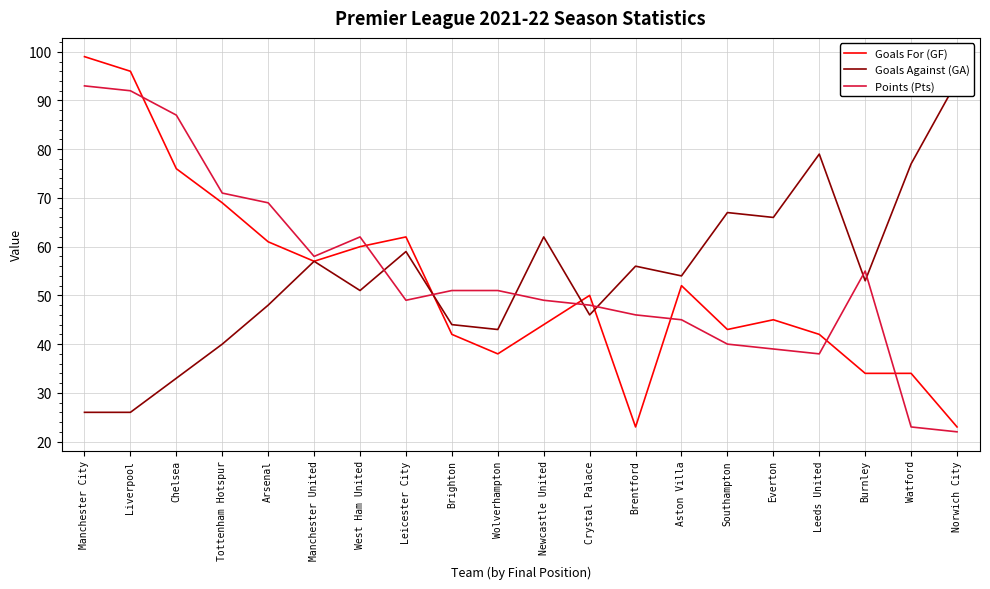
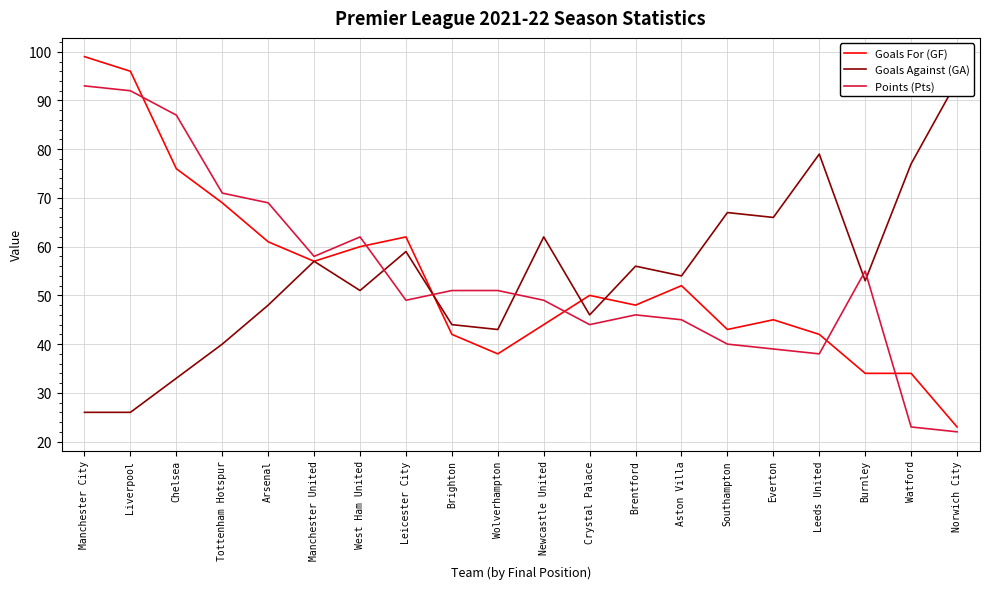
  {
    "Goals For (GF)": {
      "Manchester City": 99,
      "Liverpool": 96,
      "Chelsea": 76,
      "Tottenham Hotspur": 69,
      "Arsenal": 61,
      "West Ham United": 60,
      "Leicester City": 62,
      "Brighton": 42,
      "Wolverhampton": 38,
      "Newcastle United": 44,
      "Crystal Palace": 50,
-     "Brentford": 23,
+     "Brentford": 48,
      "Aston Villa": 52,
      "Southampton": 43,
      "Everton": 45,
      "Leeds United": 42,
      "Burnley": 34,
      "Watford": 34,
      "Norwich City": 23
    },
    "Goals Against (GA)": {
      "Manchester City": 26,
      "Liverpool": 26,
      "Chelsea": 33,
      "Tottenham Hotspur": 40,
      "Arsenal": 48,
      "West Ham United": 51,
      "Leicester City": 59,
      "Brighton": 44,
      "Wolverhampton": 43,
      "Newcastle United": 62,
      "Crystal Palace": 46,
      "Brentford": 56,
      "Aston Villa": 54,
      "Southampton": 67,
      "Everton": 66,
      "Leeds United": 79,
      "Burnley": 53,
      "Watford": 77
    },
    "Points (Pts)": {
      "Manchester City": 93,
      "Liverpool": 92,
      "Chelsea": 87,
      "Tottenham Hotspur": 71,
      "Arsenal": 69,
      "Manchester United": 58,
      "West Ham United": 62,
      "Leicester City": 49,
      "Brighton": 51,
      "Wolverhampton": 51,
      "Newcastle United": 49,
-     "Crystal Palace": 48,
+     "Crystal Palace": 44,
      "Brentford": 46,
      "Aston Villa": 45,
      "Southampton": 40,
      "Everton": 39,
      "Leeds United": 38,
      "Burnley": 55,
      "Watford": 23,
      "Norwich City": 22
    }
  }
